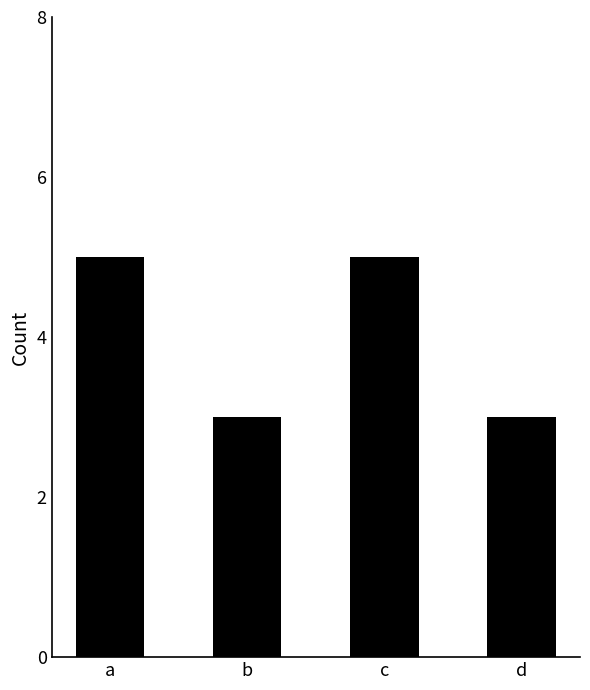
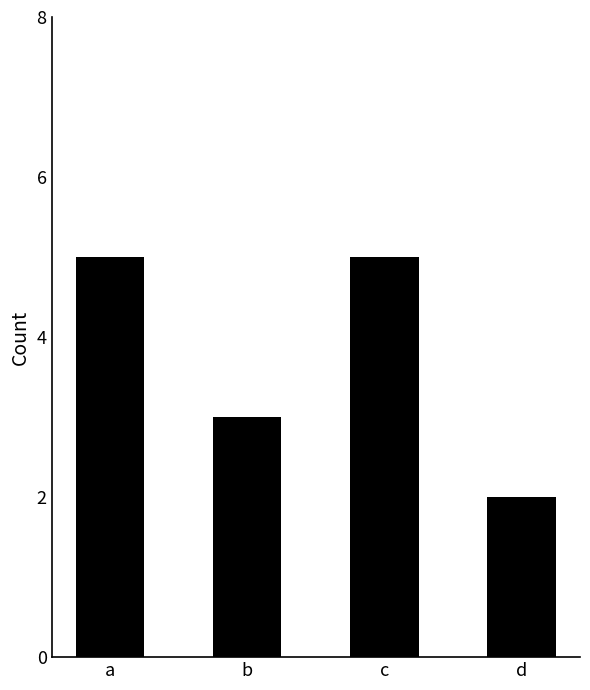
  {
    "a": 5,
    "b": 3,
    "c": 5,
-   "d": 3
+   "d": 2
  }
